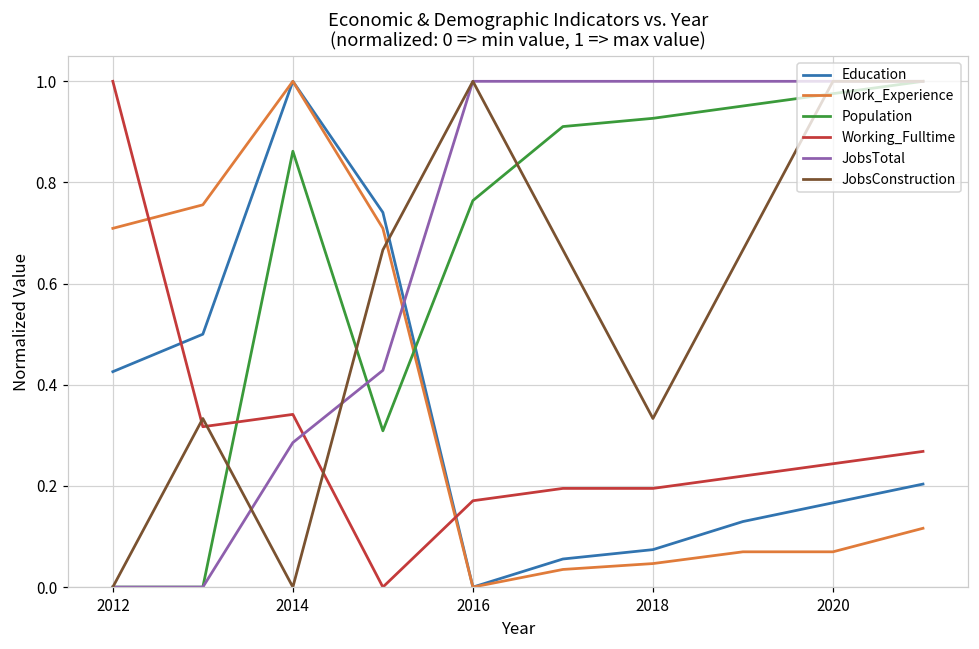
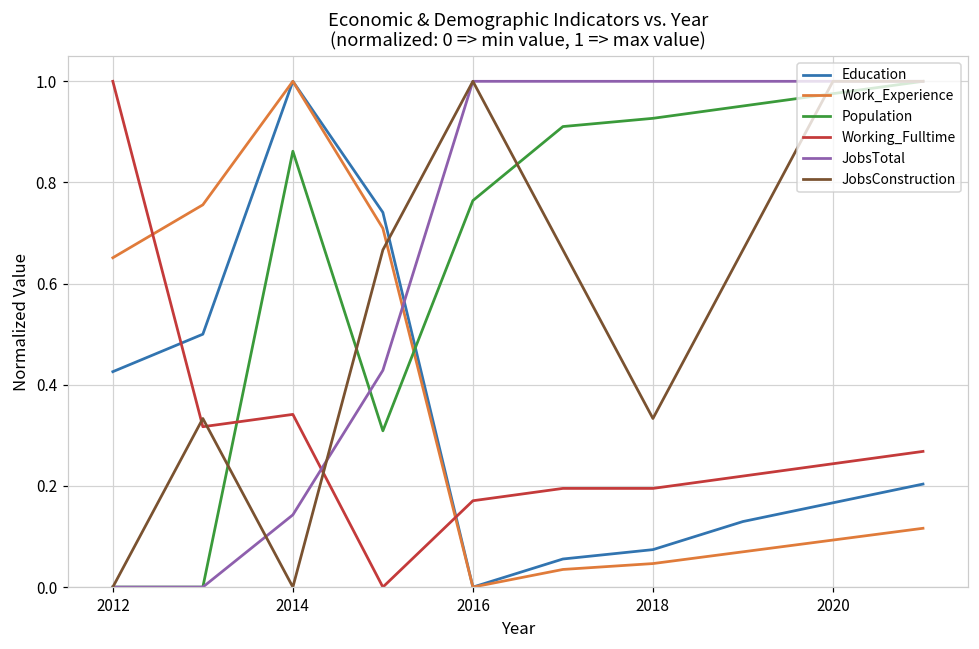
  {
    "Education": {
      "2012": 0.43,
      "2018": 0.07,
      "2020": 0.17
    },
    "Work_Experience": {
-     "2012": 0.71,
+     "2012": 0.65,
      "2018": 0.05,
-     "2020": 0.07
+     "2020": 0.09
    },
    "Population": {
      "2014": 0.86,
      "2016": 0.76,
      "2018": 0.93
    },
    "Working_Fulltime": {
      "2012": 1.00,
      "2014": 0.34,
      "2016": 0.17,
      "2018": 0.20,
      "2020": 0.24
    },
    "JobsTotal": {
-     "2014": 0.29,
+     "2014": 0.14,
      "2018": 1.00
    },
    "JobsConstruction": {
      "2014": 0.00,
      "2018": 0.33
    }
  }
